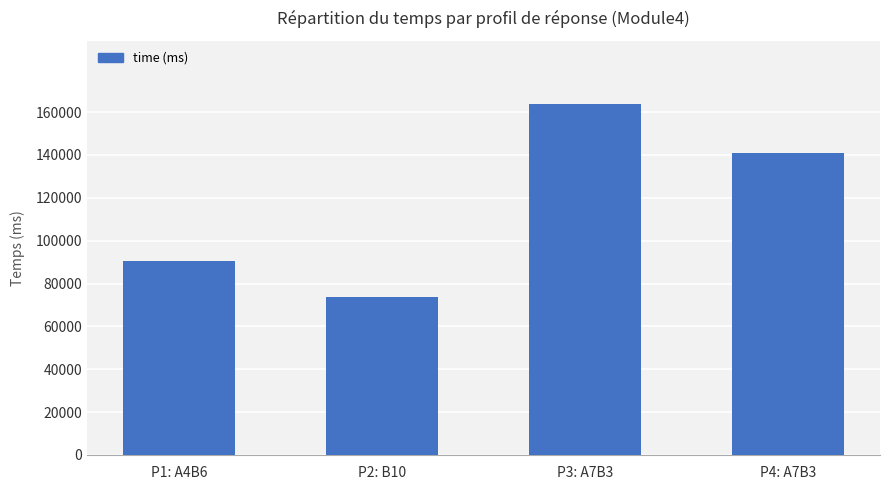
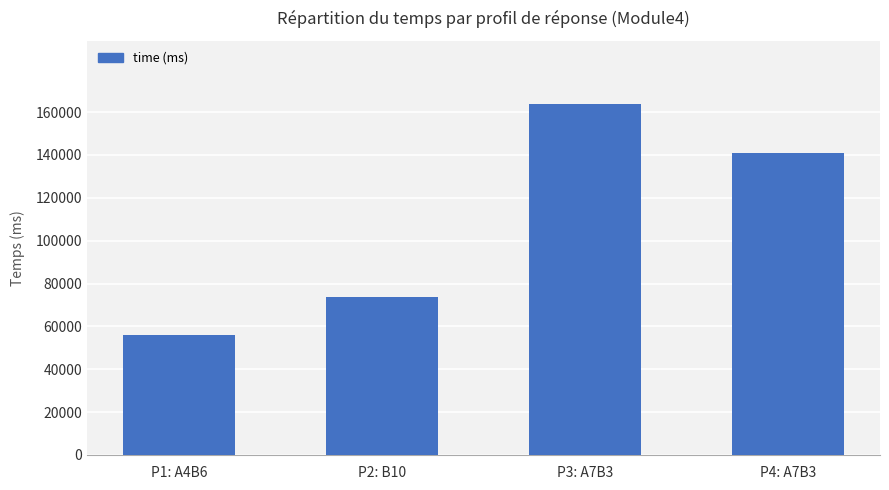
  {
-   "P1: A4B6": 91000,
+   "P1: A4B6": 56000,
    "P2: B10": 74000,
    "P3: A7B3": 164000,
    "P4: A7B3": 141000
  }
